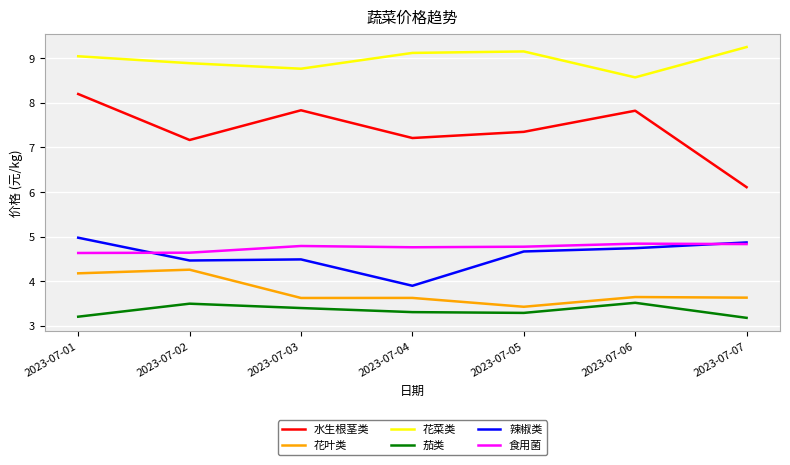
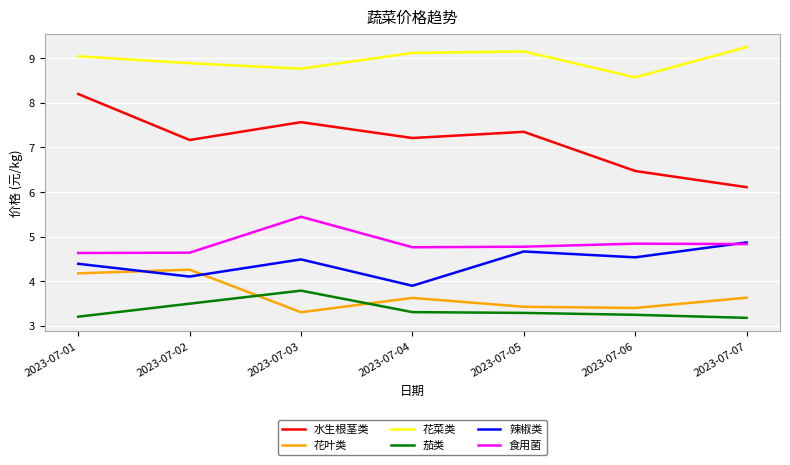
  {
    "水生根茎类": {
      "2023-07-01": 8.2,
      "2023-07-02": 7.2,
-     "2023-07-03": 7.8,
+     "2023-07-03": 7.6,
      "2023-07-04": 7.2,
      "2023-07-05": 7.3,
-     "2023-07-06": 7.8,
+     "2023-07-06": 6.5,
      "2023-07-07": 6.1
    },
    "花叶类": {
      "2023-07-01": 4.2,
      "2023-07-02": 4.3,
-     "2023-07-03": 3.6,
+     "2023-07-03": 3.3,
      "2023-07-04": 3.6,
      "2023-07-05": 3.4,
-     "2023-07-06": 3.6,
+     "2023-07-06": 3.4,
      "2023-07-07": 3.6
    },
    "花菜类": {
      "2023-07-01": 9.0,
      "2023-07-02": 8.9,
      "2023-07-03": 8.8,
      "2023-07-04": 9.1,
      "2023-07-05": 9.2,
      "2023-07-06": 8.6,
      "2023-07-07": 9.3
    },
    "茄类": {
      "2023-07-01": 3.2,
      "2023-07-02": 3.5,
-     "2023-07-03": 3.4,
+     "2023-07-03": 3.8,
      "2023-07-04": 3.3,
      "2023-07-05": 3.3,
-     "2023-07-06": 3.5,
+     "2023-07-06": 3.2,
      "2023-07-07": 3.2
    },
    "辣椒类": {
-     "2023-07-01": 5.0,
-     "2023-07-02": 4.5,
+     "2023-07-01": 4.4,
+     "2023-07-02": 4.1,
      "2023-07-03": 4.5,
      "2023-07-04": 3.9,
      "2023-07-05": 4.7,
-     "2023-07-06": 4.7
+     "2023-07-06": 4.5
    },
    "食用菌": {
      "2023-07-01": 4.6,
      "2023-07-02": 4.6,
-     "2023-07-03": 4.8,
+     "2023-07-03": 5.4,
      "2023-07-04": 4.8,
      "2023-07-05": 4.8,
      "2023-07-06": 4.8
    }
  }
